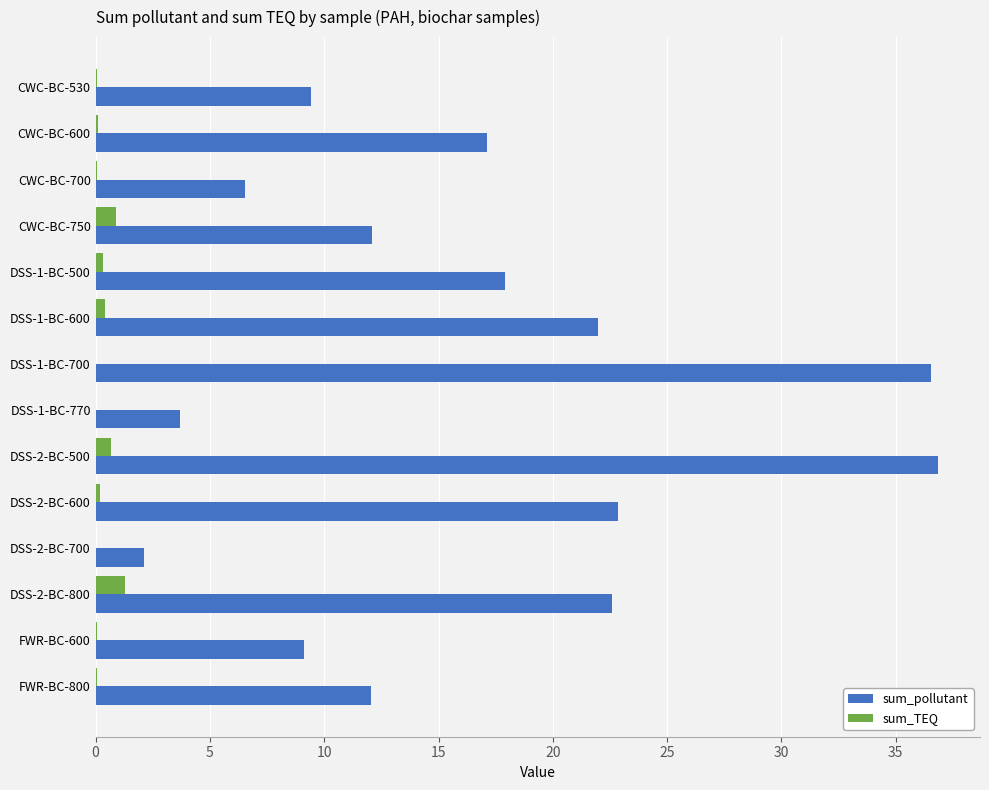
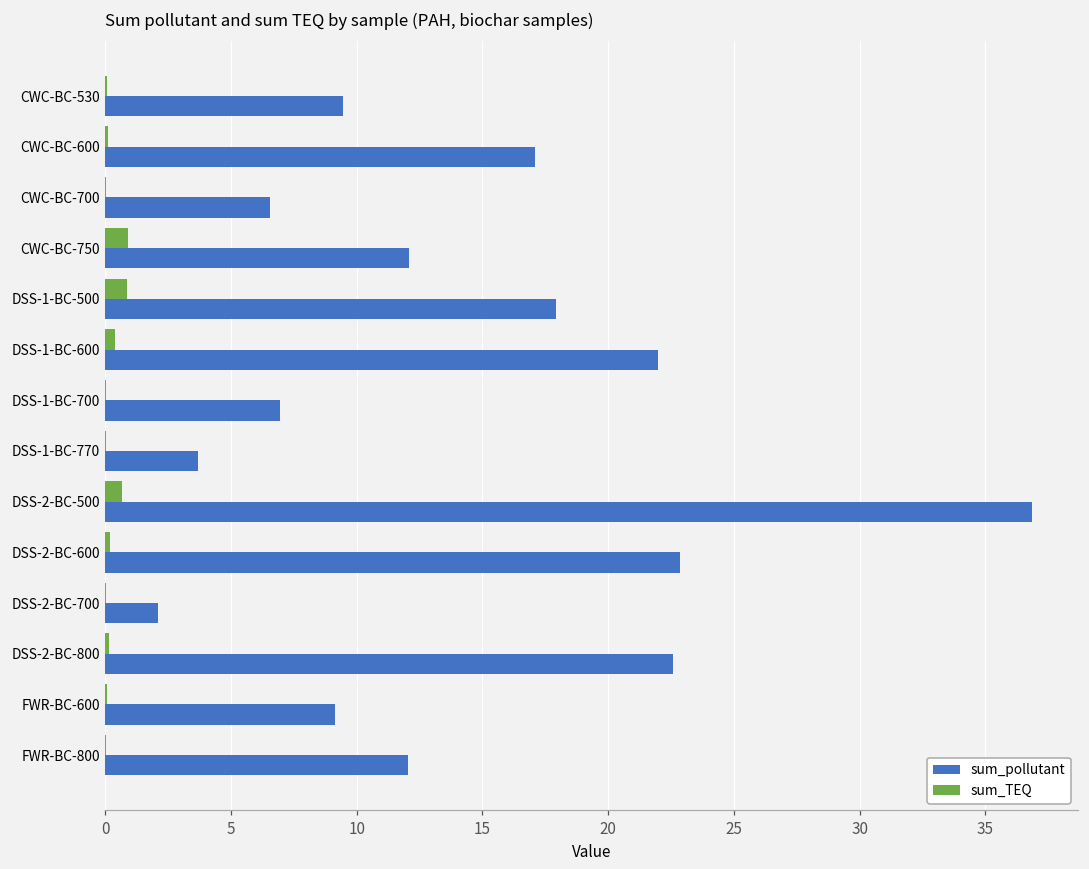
  {
    "sum_pollutant": {
      "CWC-BC-530": 9.4,
      "CWC-BC-600": 17.1,
      "CWC-BC-700": 6.6,
      "CWC-BC-750": 12.1,
      "DSS-1-BC-500": 17.9,
      "DSS-1-BC-600": 22.0,
-     "DSS-1-BC-700": 36.5,
+     "DSS-1-BC-700": 7.0,
      "DSS-1-BC-770": 3.7,
      "DSS-2-BC-500": 36.8,
      "DSS-2-BC-600": 22.9,
      "DSS-2-BC-700": 2.1,
      "DSS-2-BC-800": 22.6,
      "FWR-BC-600": 9.1,
      "FWR-BC-800": 12.0
    },
    "sum_TEQ": {
      "CWC-BC-600": 0.1,
      "CWC-BC-750": 0.9,
-     "DSS-1-BC-500": 0.3,
+     "DSS-1-BC-500": 0.9,
      "DSS-1-BC-600": 0.4,
      "DSS-2-BC-500": 0.7,
      "DSS-2-BC-600": 0.2,
-     "DSS-2-BC-800": 1.3
+     "DSS-2-BC-800": 0.2
    }
  }
